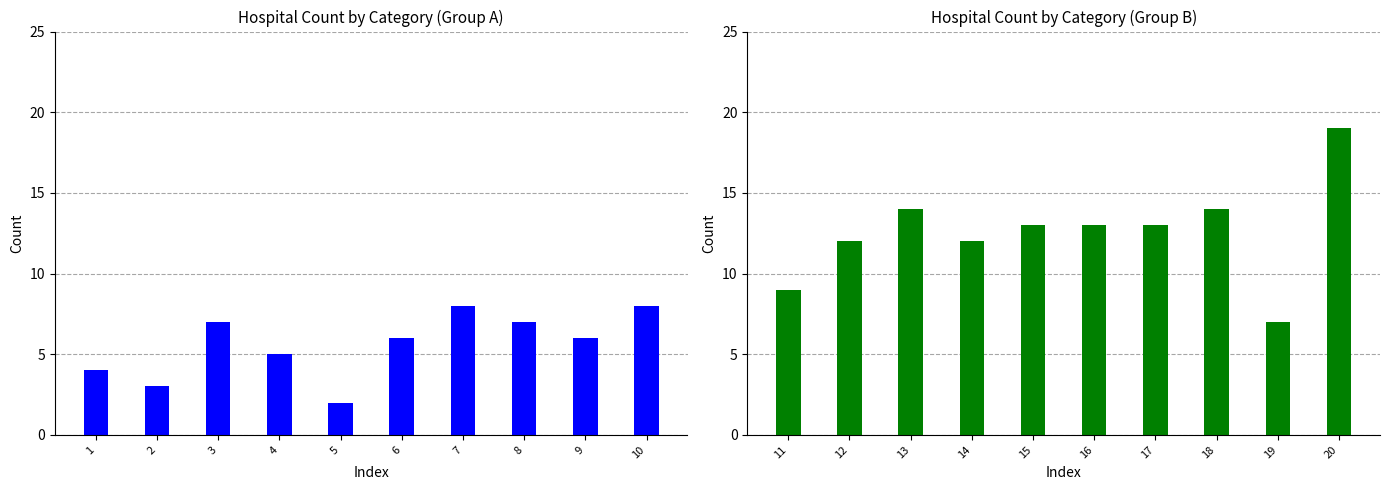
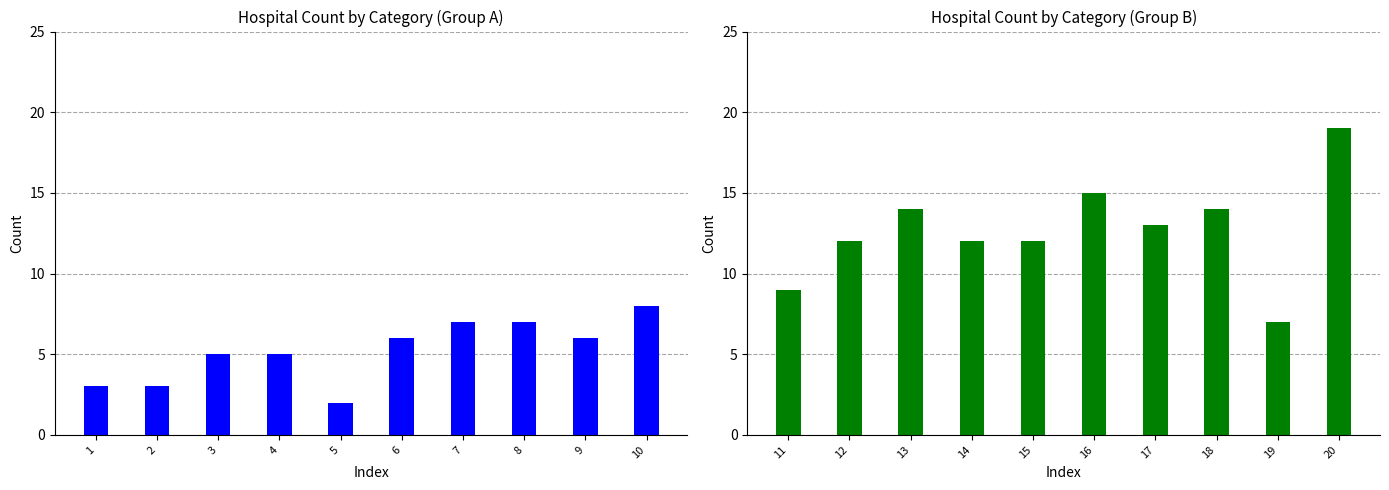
  {
    "Hospital Count by Category (Group A)": {
-     "1": 4,
+     "1": 3,
      "2": 3,
-     "3": 7,
+     "3": 5,
      "4": 5,
      "5": 2,
      "6": 6,
-     "7": 8,
+     "7": 7,
      "8": 7,
      "9": 6,
      "10": 8
    },
    "Hospital Count by Category (Group B)": {
      "11": 9,
      "12": 12,
      "13": 14,
      "14": 12,
-     "15": 13,
-     "16": 13,
+     "15": 12,
+     "16": 15,
      "17": 13,
      "18": 14,
      "19": 7,
      "20": 19
    }
  }
